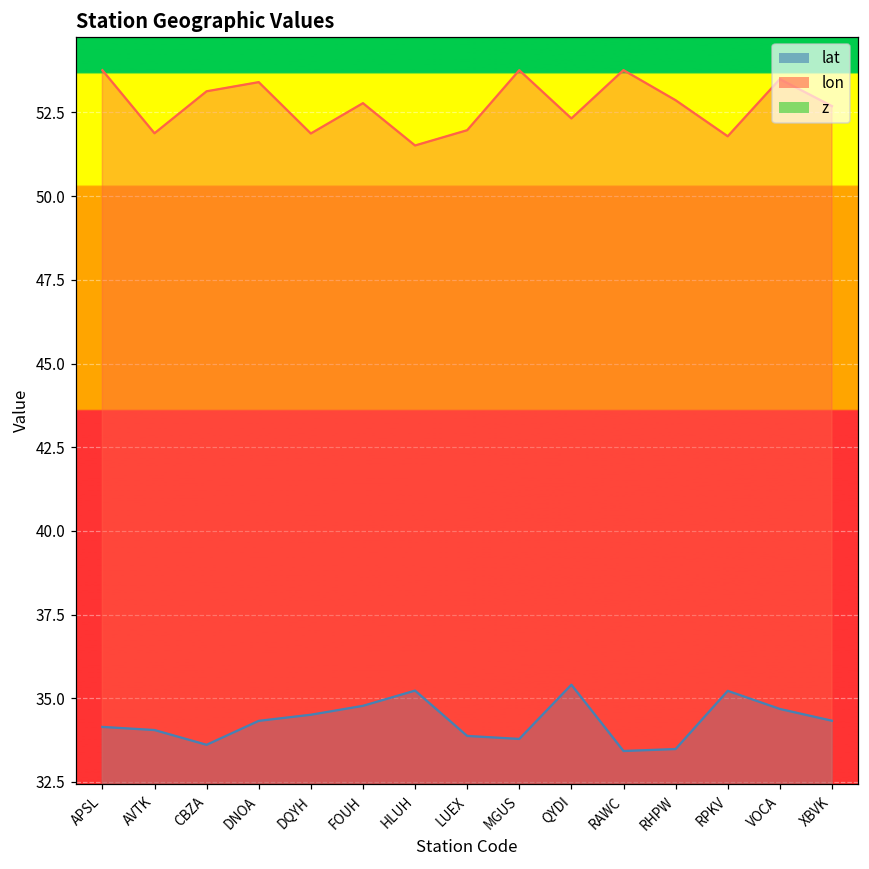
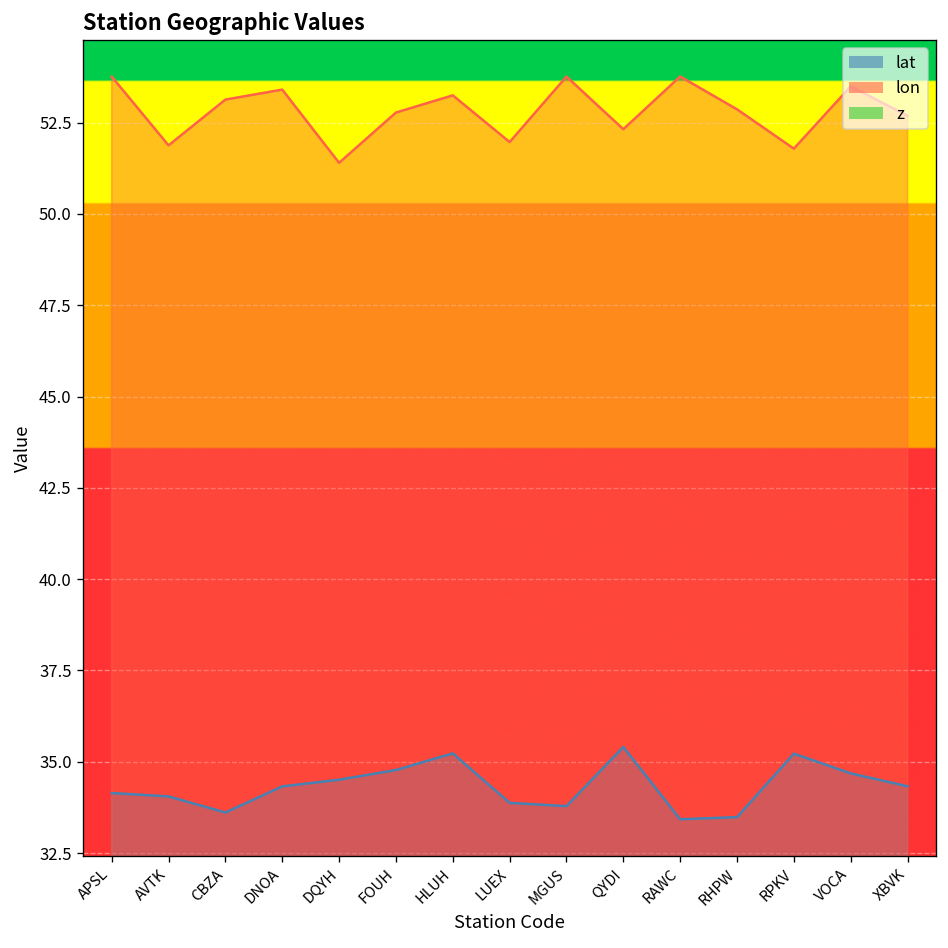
  {
    "lat": {
      "APSL": 34.1,
      "AVTK": 34.1,
      "CBZA": 33.6,
      "DNOA": 34.3,
      "DQYH": 34.5,
      "FOUH": 34.8,
      "HLUH": 35.2,
      "LUEX": 33.9,
      "MGUS": 33.8,
      "QYDI": 35.4,
      "RAWC": 33.4,
      "RHPW": 33.5,
      "RPKV": 35.2,
      "VOCA": 34.7,
      "XBVK": 34.3
    },
    "lon": {
      "APSL": 53.8,
      "AVTK": 51.9,
      "CBZA": 53.1,
      "DNOA": 53.4,
-     "DQYH": 51.9,
+     "DQYH": 51.4,
      "FOUH": 52.8,
-     "HLUH": 51.5,
+     "HLUH": 53.2,
      "LUEX": 52.0,
      "MGUS": 53.8,
      "QYDI": 52.3,
      "RAWC": 53.8,
      "RHPW": 52.9,
      "RPKV": 51.8
    }
  }
